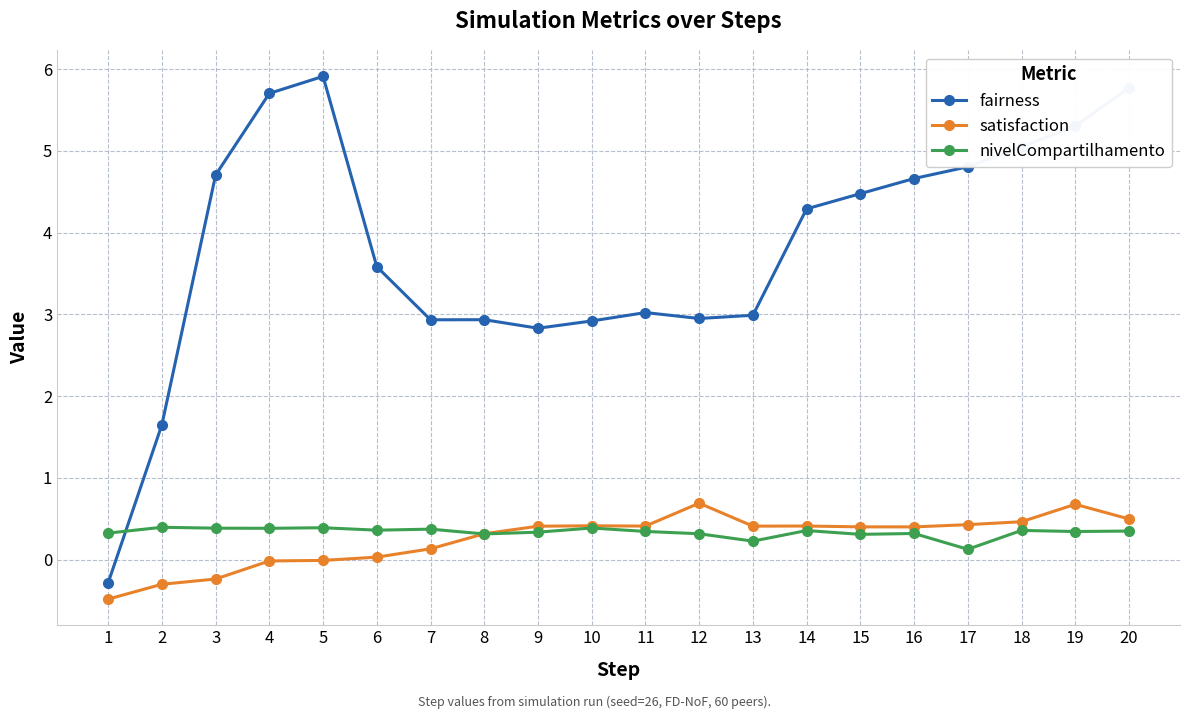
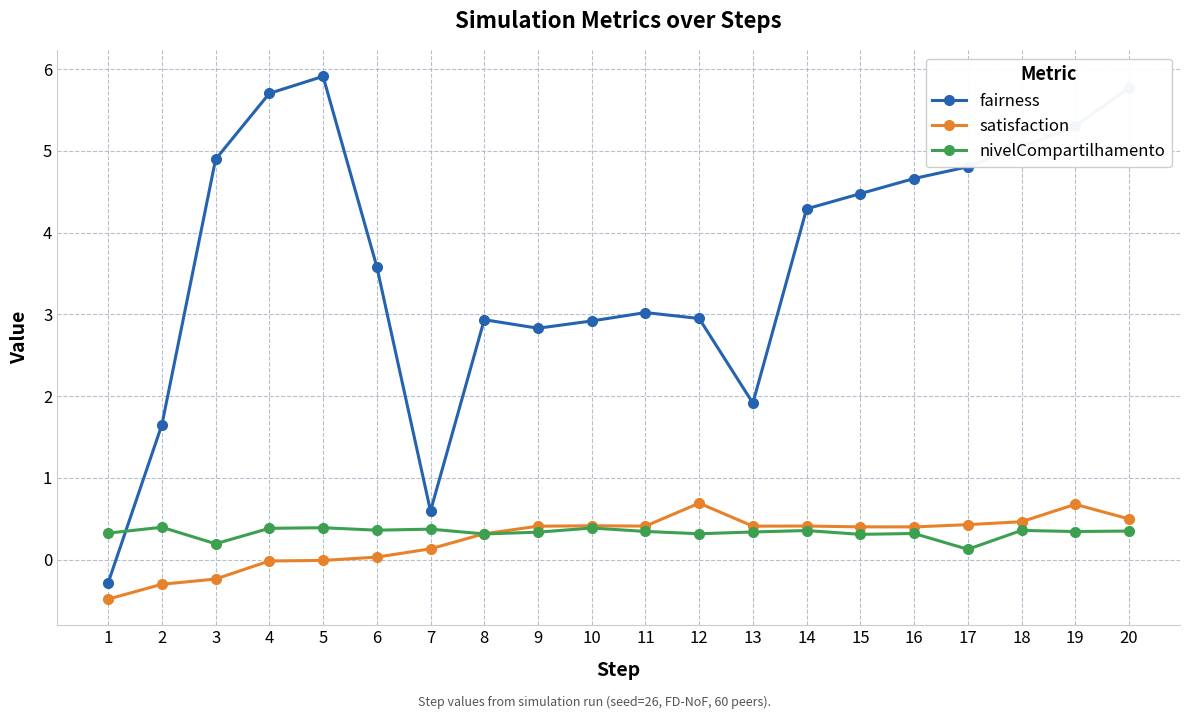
  {
    "fairness": {
      "1": -0.3,
      "2": 1.6,
-     "3": 4.7,
+     "3": 4.9,
      "4": 5.7,
      "5": 5.9,
      "6": 3.6,
-     "7": 2.9,
+     "7": 0.6,
      "8": 2.9,
      "9": 2.8,
      "10": 2.9,
      "11": 3.0,
      "12": 2.9,
-     "13": 3.0,
+     "13": 1.9,
      "14": 4.3,
      "15": 4.5,
      "16": 4.7
    },
    "satisfaction": {
      "1": -0.5,
      "2": -0.3,
      "3": -0.2,
      "4": 0.0,
      "5": 0.0,
      "6": 0.0,
      "7": 0.1,
      "9": 0.4,
      "11": 0.4,
      "12": 0.7,
      "13": 0.4,
      "14": 0.4,
      "15": 0.4,
      "16": 0.4,
      "17": 0.4,
      "18": 0.5,
      "19": 0.7,
      "20": 0.5
    },
    "nivelCompartilhamento": {
      "1": 0.3,
      "2": 0.4,
-     "3": 0.4,
+     "3": 0.2,
      "4": 0.4,
      "5": 0.4,
      "6": 0.4,
      "7": 0.4,
      "9": 0.3,
      "11": 0.3,
      "12": 0.3,
-     "13": 0.2,
+     "13": 0.3,
      "14": 0.4,
      "15": 0.3,
      "16": 0.3,
      "17": 0.1,
      "18": 0.4,
      "19": 0.3,
      "20": 0.3
    }
  }
